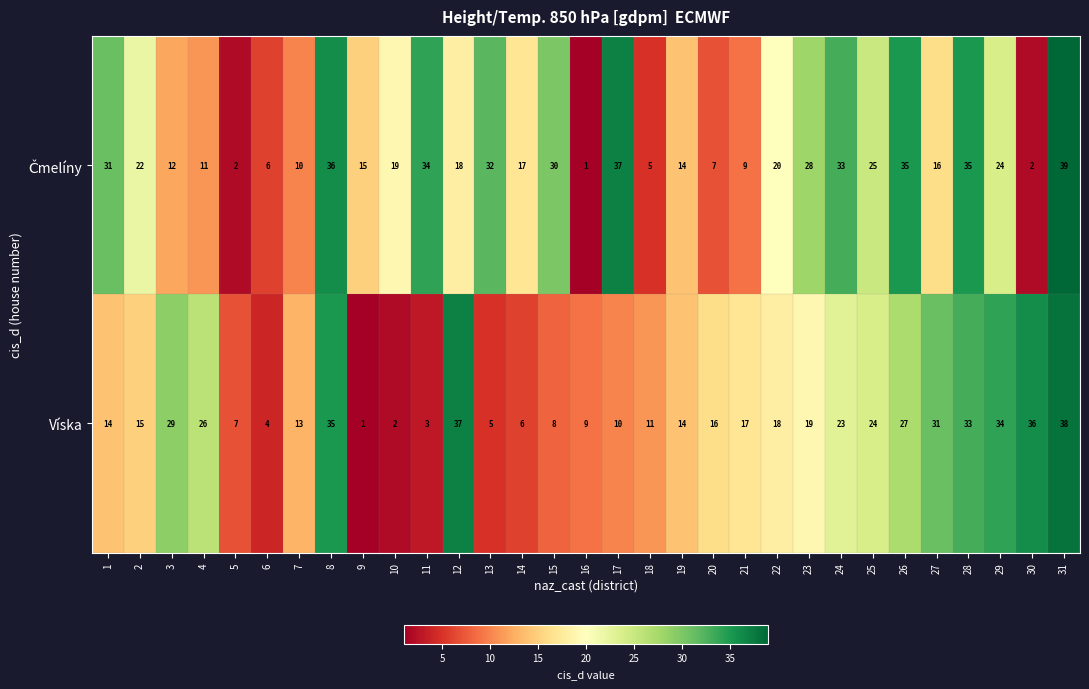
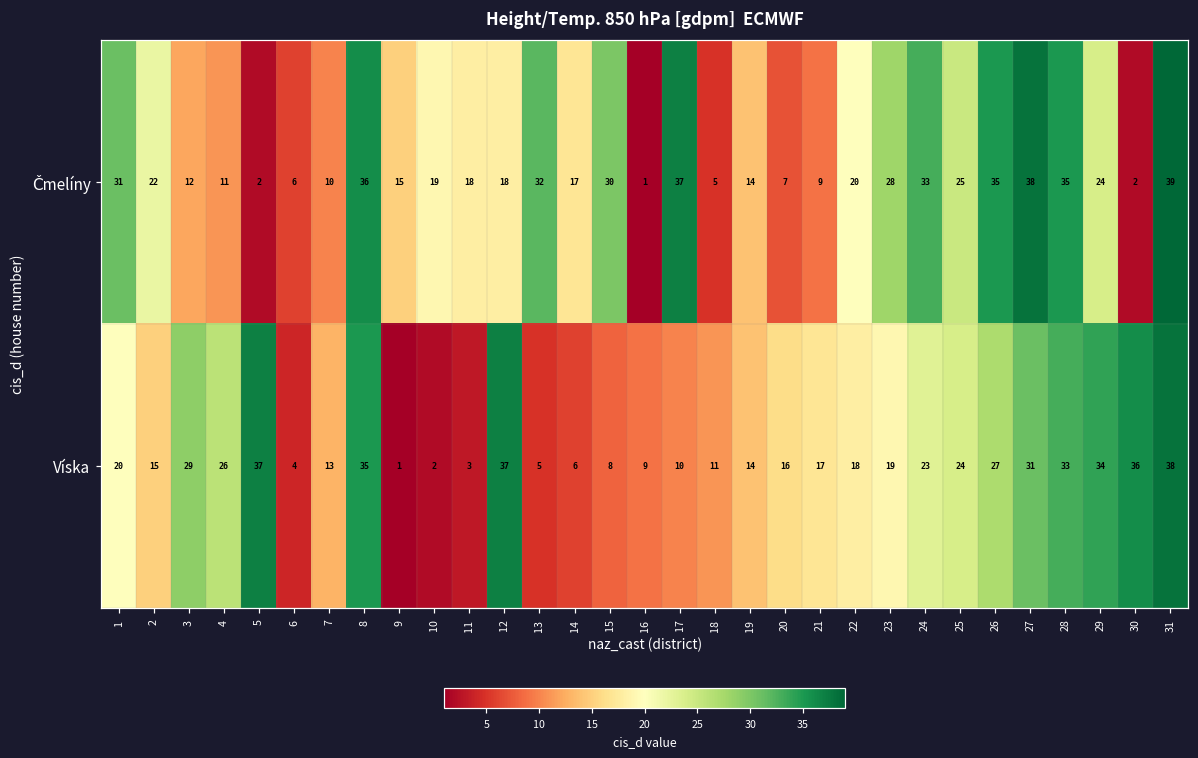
  {
    "Čmelíny": {
      "1": 31,
      "2": 22,
      "3": 12,
      "4": 11,
      "5": 2,
      "6": 6,
      "7": 10,
      "8": 36,
      "9": 15,
      "10": 19,
-     "11": 34,
+     "11": 18,
      "12": 18,
      "13": 32,
      "14": 17,
      "15": 30,
      "16": 1,
      "17": 37,
      "18": 5,
      "19": 14,
      "20": 7,
      "21": 9,
      "22": 20,
      "23": 28,
      "24": 33,
      "25": 25,
      "26": 35,
-     "27": 16,
+     "27": 38,
      "28": 35,
      "29": 24,
      "30": 2,
      "31": 39
    },
    "Víska": {
-     "1": 14,
+     "1": 20,
      "2": 15,
      "3": 29,
      "4": 26,
-     "5": 7,
+     "5": 37,
      "6": 4,
      "7": 13,
      "8": 35,
      "9": 1,
      "10": 2,
      "11": 3,
      "12": 37,
      "13": 5,
      "14": 6,
      "15": 8,
      "16": 9,
      "17": 10,
      "18": 11,
      "19": 14,
      "20": 16,
      "21": 17,
      "22": 18,
      "23": 19,
      "24": 23,
      "25": 24,
      "26": 27,
      "27": 31,
      "28": 33,
      "29": 34,
      "30": 36,
      "31": 38
    }
  }
